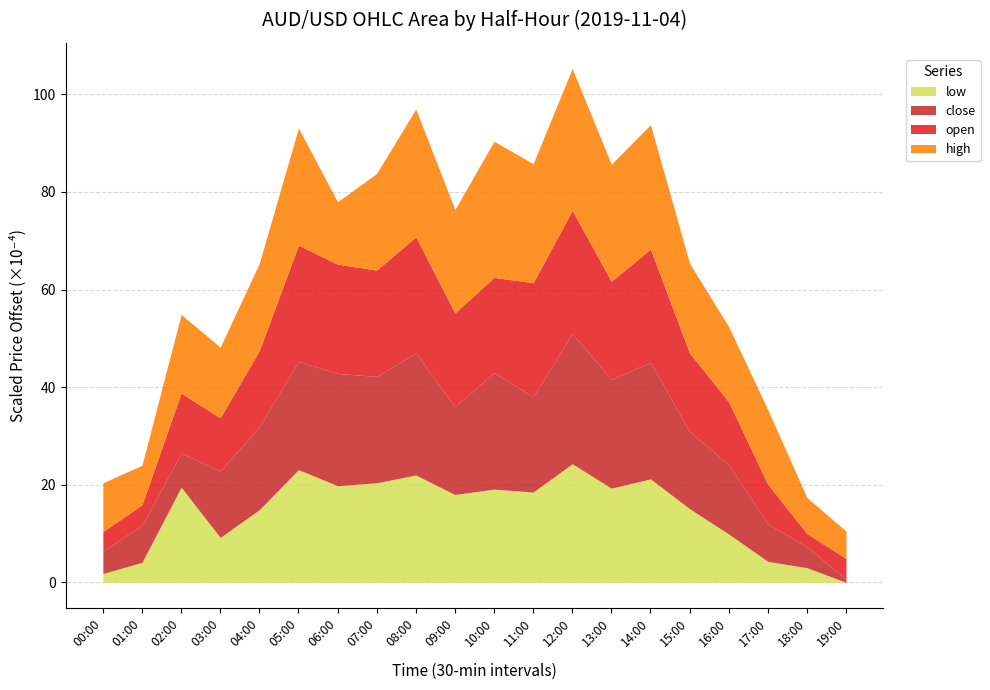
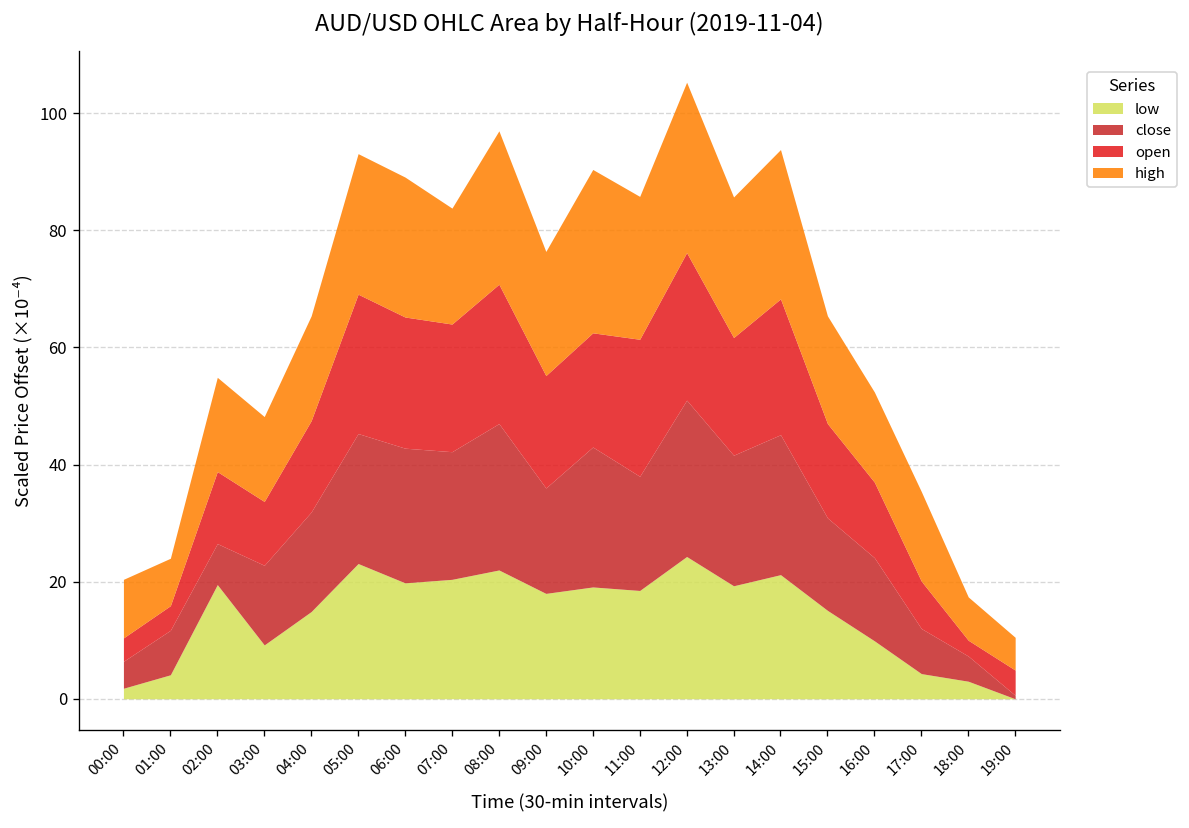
  {
    "low": {
      "00:00": 2,
      "01:00": 4,
      "02:00": 20,
      "03:00": 9,
      "04:00": 15,
      "05:00": 23,
      "06:00": 20,
      "07:00": 20,
      "08:00": 22,
      "09:00": 18,
      "10:00": 19,
      "11:00": 19,
      "12:00": 24,
      "13:00": 19,
      "14:00": 21,
      "15:00": 15,
      "16:00": 10,
      "17:00": 4,
      "18:00": 3,
      "19:00": 0
    },
    "high": {
      "00:00": 10,
      "01:00": 8,
      "02:00": 16,
      "03:00": 14,
      "04:00": 18,
      "05:00": 24,
-     "06:00": 13,
+     "06:00": 24,
      "07:00": 20,
      "08:00": 26,
      "09:00": 21,
      "10:00": 28,
      "11:00": 24,
      "12:00": 29,
      "13:00": 24,
      "14:00": 25,
      "15:00": 18,
      "16:00": 15,
      "17:00": 15,
      "18:00": 7,
      "19:00": 6
    }
  }
